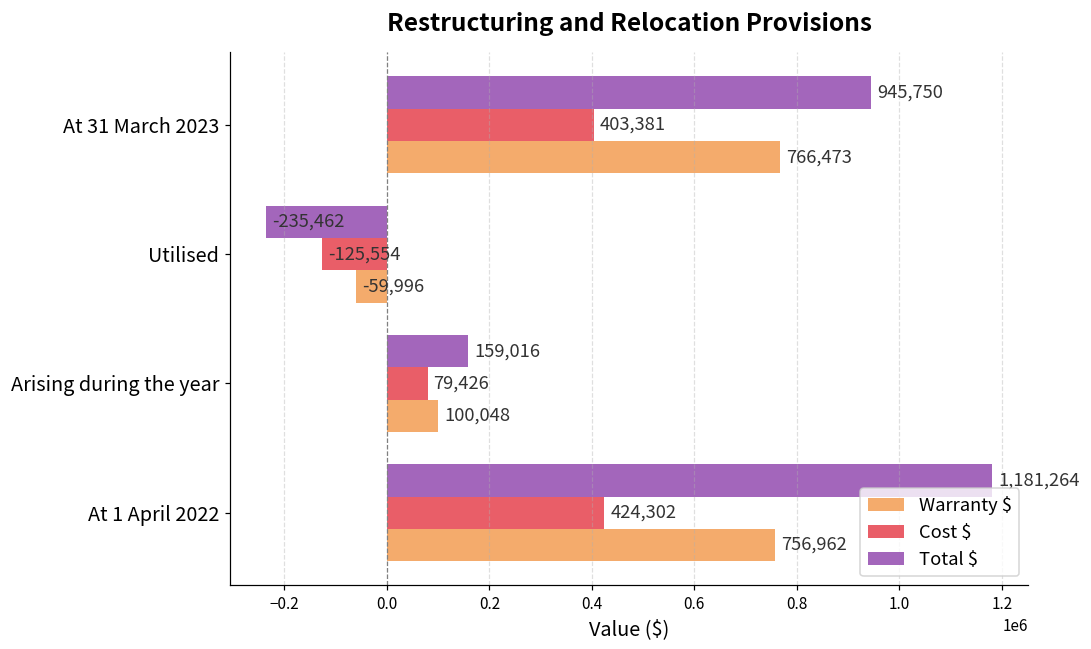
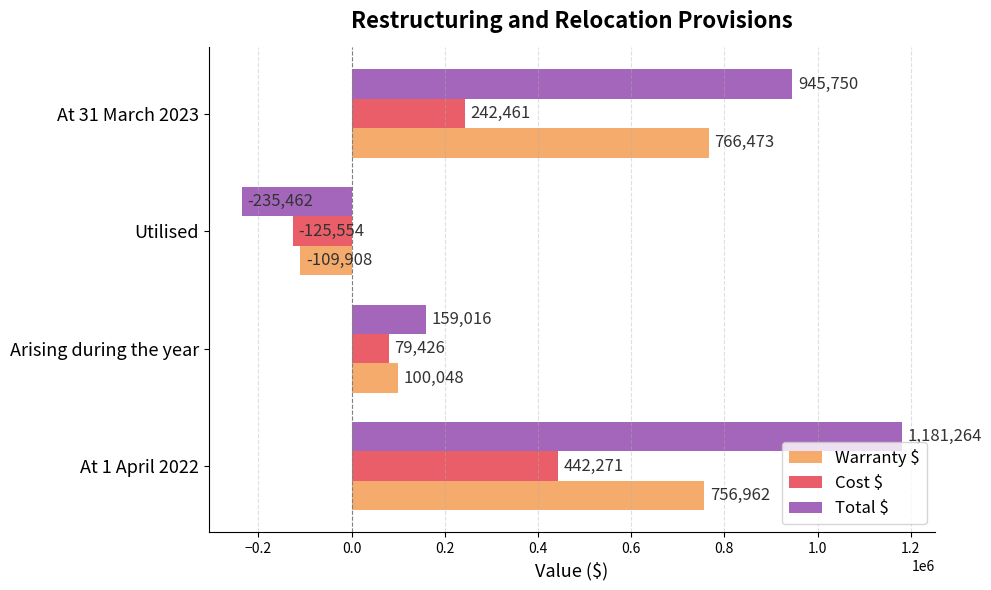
  {
    "Warranty $": {
      "At 31 March 2023": "766,473",
-     "Utilised": "-59,996",
+     "Utilised": "-109,908",
      "Arising during the year": "100,048",
      "At 1 April 2022": "756,962"
    },
    "Cost $": {
-     "At 31 March 2023": "403,381",
+     "At 31 March 2023": "242,461",
      "Utilised": "-125,554",
      "Arising during the year": "79,426",
-     "At 1 April 2022": "424,302"
+     "At 1 April 2022": "442,271"
    },
    "Total $": {
      "At 31 March 2023": "945,750",
      "Utilised": "-235,462",
      "Arising during the year": "159,016"
    }
  }
